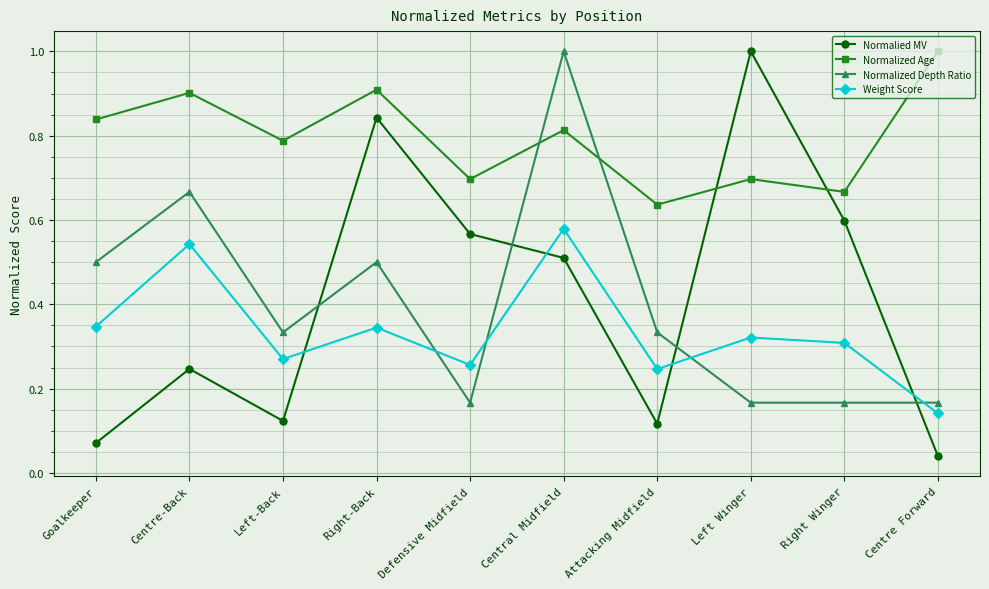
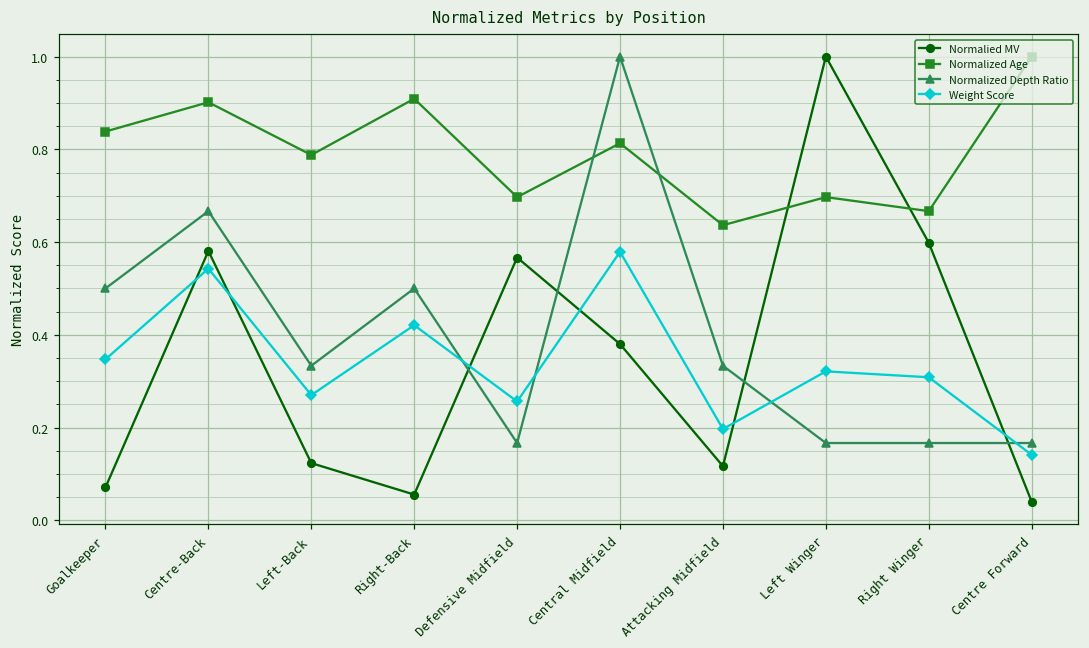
  {
    "Normalied MV": {
      "Goalkeeper": 0.07,
-     "Centre-Back": 0.25,
+     "Centre-Back": 0.58,
      "Left-Back": 0.12,
-     "Right-Back": 0.84,
+     "Right-Back": 0.06,
      "Defensive Midfield": 0.57,
-     "Central Midfield": 0.51,
+     "Central Midfield": 0.38,
      "Attacking Midfield": 0.12,
      "Left Winger": 1.00,
      "Right Winger": 0.60,
      "Centre Forward": 0.04
    },
    "Weight Score": {
      "Goalkeeper": 0.35,
      "Centre-Back": 0.54,
      "Left-Back": 0.27,
-     "Right-Back": 0.34,
+     "Right-Back": 0.42,
      "Defensive Midfield": 0.26,
      "Central Midfield": 0.58,
-     "Attacking Midfield": 0.25,
+     "Attacking Midfield": 0.20,
      "Left Winger": 0.32,
      "Right Winger": 0.31,
      "Centre Forward": 0.14
    }
  }
